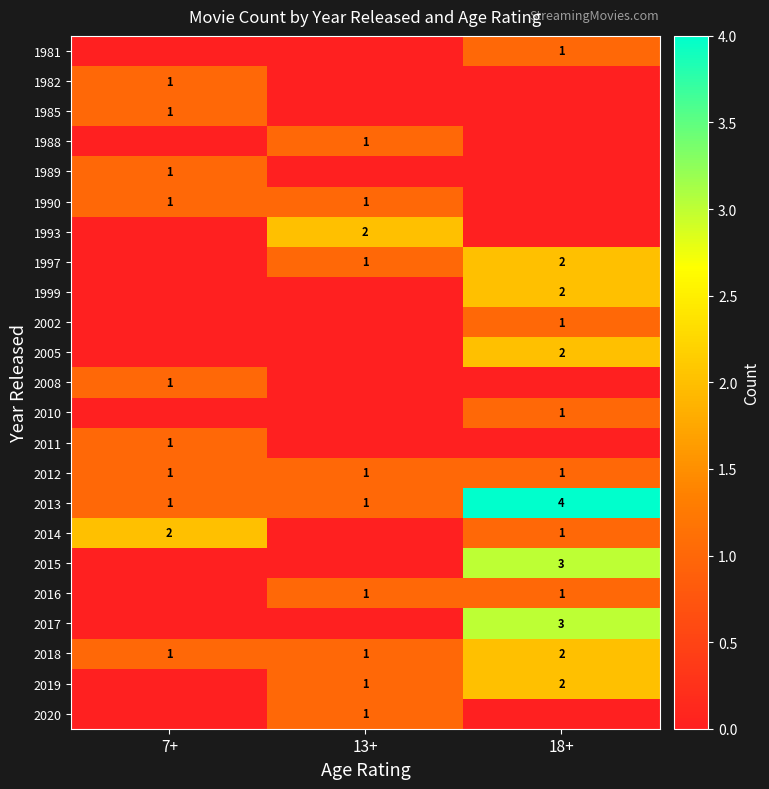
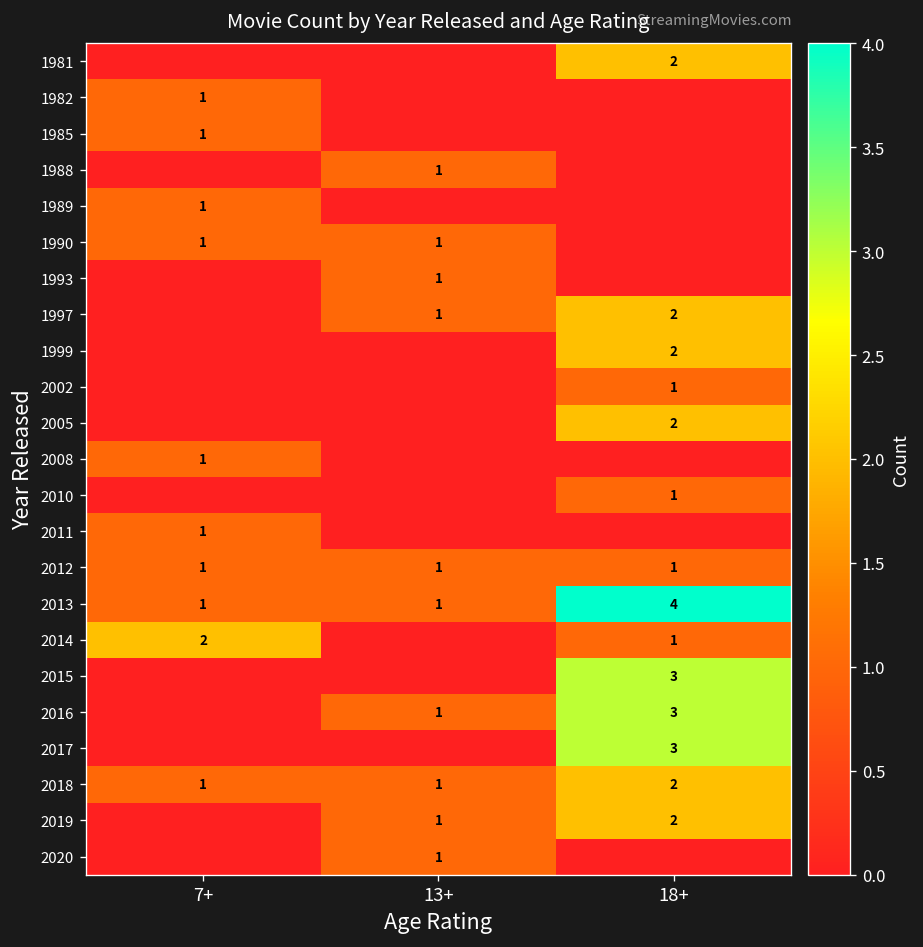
  {
    "1981": {
-     "18+": 1
+     "18+": 2
    },
    "1982": {
      "7+": 1
    },
    "1985": {
      "7+": 1
    },
    "1988": {
      "13+": 1
    },
    "1989": {
      "7+": 1
    },
    "1990": {
      "7+": 1,
      "13+": 1
    },
    "1993": {
-     "13+": 2
+     "13+": 1
    },
    "1997": {
      "13+": 1,
      "18+": 2
    },
    "1999": {
      "18+": 2
    },
    "2002": {
      "18+": 1
    },
    "2005": {
      "18+": 2
    },
    "2008": {
      "7+": 1
    },
    "2010": {
      "18+": 1
    },
    "2011": {
      "7+": 1
    },
    "2012": {
      "7+": 1,
      "13+": 1,
      "18+": 1
    },
    "2013": {
      "7+": 1,
      "13+": 1,
      "18+": 4
    },
    "2014": {
      "7+": 2,
      "18+": 1
    },
    "2015": {
      "18+": 3
    },
    "2016": {
      "13+": 1,
-     "18+": 1
+     "18+": 3
    },
    "2017": {
      "18+": 3
    },
    "2018": {
      "7+": 1,
      "13+": 1,
      "18+": 2
    },
    "2019": {
      "13+": 1,
      "18+": 2
    },
    "2020": {
      "13+": 1
    }
  }
